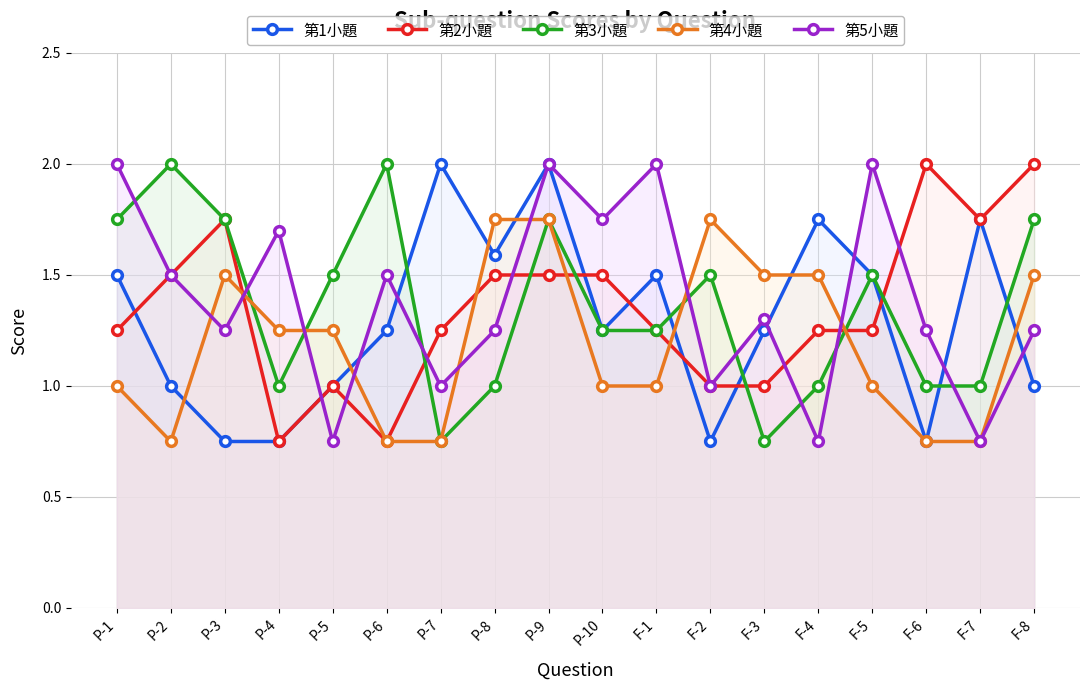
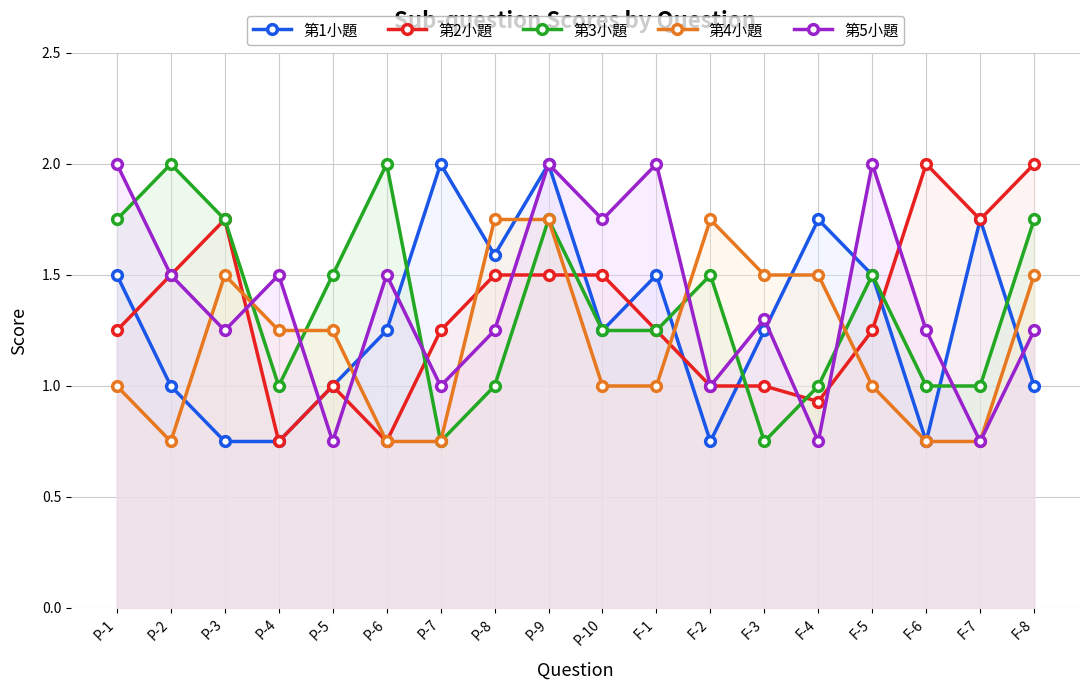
  {
    "第1小題": {
      "P-1": 1.50,
      "P-2": 1.00,
      "P-3": 0.75,
      "P-6": 1.25,
      "P-7": 2.00,
      "P-8": 1.59,
      "F-1": 1.50,
      "F-2": 0.75,
      "F-3": 1.25,
      "F-4": 1.75,
      "F-8": 1.00
    },
    "第2小題": {
      "P-1": 1.25,
      "P-7": 1.25,
      "P-8": 1.50,
      "P-9": 1.50,
      "P-10": 1.50,
      "F-3": 1.00,
-     "F-4": 1.25,
+     "F-4": 0.93,
      "F-5": 1.25,
      "F-6": 2.00,
      "F-8": 2.00
    },
    "第3小題": {
      "P-1": 1.75,
      "P-2": 2.00,
      "P-4": 1.00,
      "P-5": 1.50,
      "P-6": 2.00,
      "P-8": 1.00,
      "F-2": 1.50,
      "F-3": 0.75,
      "F-4": 1.00,
      "F-6": 1.00,
      "F-7": 1.00,
      "F-8": 1.75
    },
    "第4小題": {
      "P-1": 1.00,
      "P-2": 0.75,
      "P-3": 1.50,
      "P-4": 1.25,
      "P-5": 1.25,
      "P-8": 1.75,
      "P-10": 1.00,
      "F-1": 1.00,
      "F-2": 1.75,
      "F-3": 1.50,
      "F-4": 1.50,
      "F-5": 1.00,
      "F-8": 1.50
    },
    "第5小題": {
      "P-1": 2.0,
      "P-3": 1.25,
-     "P-4": 1.7,
+     "P-4": 1.5,
      "P-5": 0.75,
      "P-6": 1.5,
      "P-7": 1.0,
      "P-8": 1.25,
      "P-10": 1.75,
      "F-1": 2.0,
      "F-3": 1.3,
      "F-4": 0.75,
      "F-5": 2.0,
      "F-6": 1.25,
      "F-8": 1.25
    }
  }
